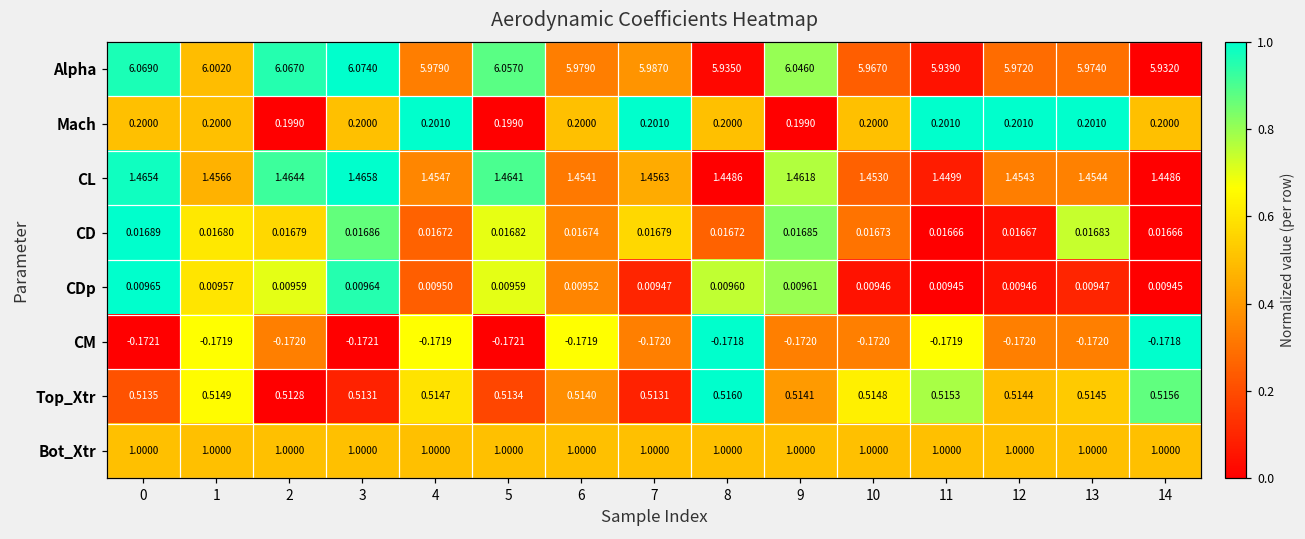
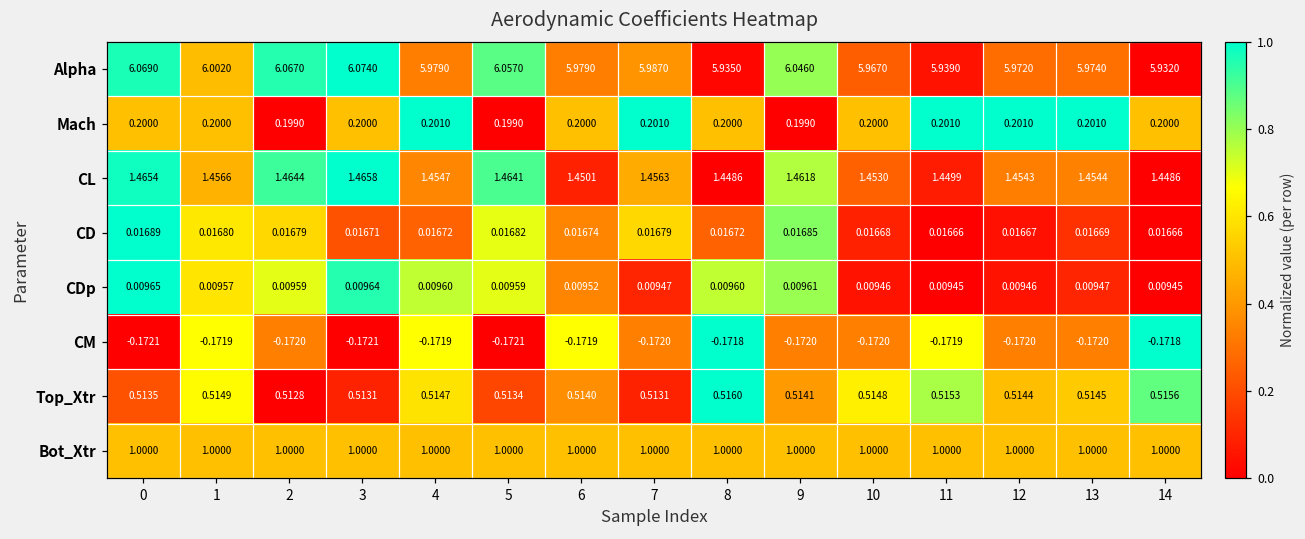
  {
    "Alpha": {
      "0": 6.0690,
      "1": 6.0020,
      "2": 6.0670,
      "3": 6.0740,
      "4": 5.9790,
      "5": 6.0570,
      "6": 5.9790,
      "7": 5.9870,
      "8": 5.9350,
      "9": 6.0460,
      "10": 5.9670,
      "11": 5.9390,
      "12": 5.9720,
      "13": 5.9740,
      "14": 5.9320
    },
    "Mach": {
      "0": 0.2000,
      "1": 0.2000,
      "2": 0.1990,
      "3": 0.2000,
      "4": 0.2010,
      "5": 0.1990,
      "6": 0.2000,
      "7": 0.2010,
      "8": 0.2000,
      "9": 0.1990,
      "10": 0.2000,
      "11": 0.2010,
      "12": 0.2010,
      "13": 0.2010,
      "14": 0.2000
    },
    "CL": {
      "0": 1.4654,
      "1": 1.4566,
      "2": 1.4644,
      "3": 1.4658,
      "4": 1.4547,
      "5": 1.4641,
-     "6": 1.4541,
+     "6": 1.4501,
      "7": 1.4563,
      "8": 1.4486,
      "9": 1.4618,
      "10": 1.4530,
      "11": 1.4499,
      "12": 1.4543,
      "13": 1.4544,
      "14": 1.4486
    },
    "CD": {
      "0": 0.01689,
      "1": 0.01680,
      "2": 0.01679,
-     "3": 0.01686,
+     "3": 0.01671,
      "4": 0.01672,
      "5": 0.01682,
      "6": 0.01674,
      "7": 0.01679,
      "8": 0.01672,
      "9": 0.01685,
-     "10": 0.01673,
+     "10": 0.01668,
      "11": 0.01666,
      "12": 0.01667,
-     "13": 0.01683,
+     "13": 0.01669,
      "14": 0.01666
    },
    "CDp": {
      "0": 0.00965,
      "1": 0.00957,
      "2": 0.00959,
      "3": 0.00964,
-     "4": 0.00950,
+     "4": 0.00960,
      "5": 0.00959,
      "6": 0.00952,
      "7": 0.00947,
      "8": 0.00960,
      "9": 0.00961,
      "10": 0.00946,
      "11": 0.00945,
      "12": 0.00946,
      "13": 0.00947,
      "14": 0.00945
    },
    "CM": {
      "0": -0.1721,
      "1": -0.1719,
      "2": -0.1720,
      "3": -0.1721,
      "4": -0.1719,
      "5": -0.1721,
      "6": -0.1719,
      "7": -0.1720,
      "8": -0.1718,
      "9": -0.1720,
      "10": -0.1720,
      "11": -0.1719,
      "12": -0.1720,
      "13": -0.1720,
      "14": -0.1718
    },
    "Top_Xtr": {
      "0": 0.5135,
      "1": 0.5149,
      "2": 0.5128,
      "3": 0.5131,
      "4": 0.5147,
      "5": 0.5134,
      "6": 0.5140,
      "7": 0.5131,
      "8": 0.5160,
      "9": 0.5141,
      "10": 0.5148,
      "11": 0.5153,
      "12": 0.5144,
      "13": 0.5145,
      "14": 0.5156
    },
    "Bot_Xtr": {
      "0": 1.0000,
      "1": 1.0000,
      "2": 1.0000,
      "3": 1.0000,
      "4": 1.0000,
      "5": 1.0000,
      "6": 1.0000,
      "7": 1.0000,
      "8": 1.0000,
      "9": 1.0000,
      "10": 1.0000,
      "11": 1.0000,
      "12": 1.0000,
      "13": 1.0000,
      "14": 1.0000
    }
  }
